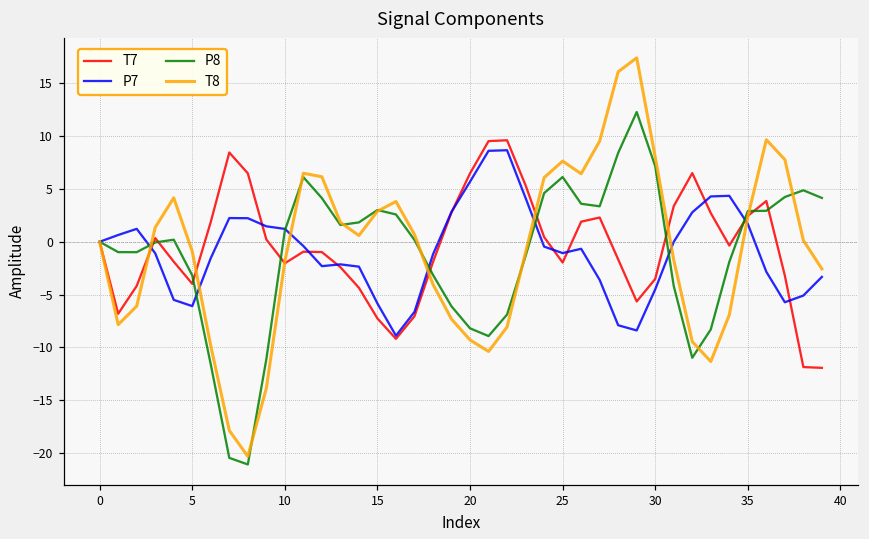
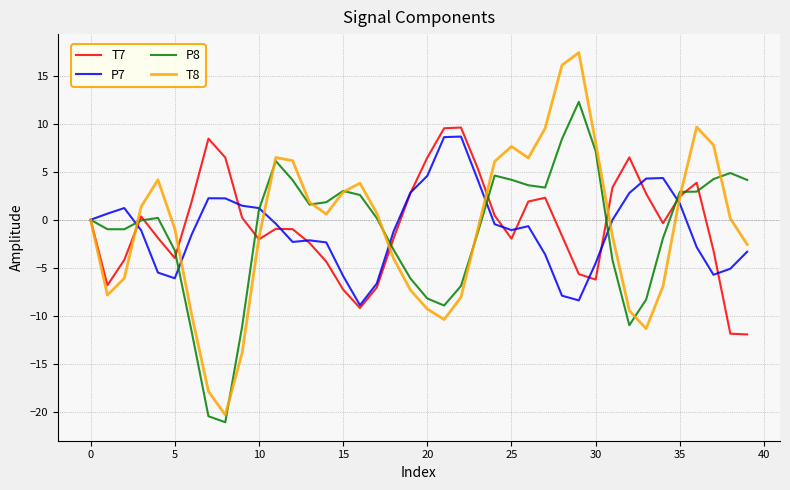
  {
    "T7": {
      "5": -4,
      "15": -7,
      "20": 6,
      "25": -2,
-     "30": -4
+     "30": -6
    },
    "P7": {
      "5": -6,
      "15": -6,
-     "20": 6,
+     "20": 5,
      "25": -1,
      "30": -5,
      "35": 2
    },
    "P8": {
      "5": -3,
      "20": -8,
-     "25": 6,
+     "25": 4,
      "30": 7,
      "35": 3
    },
    "T8": {
      "5": -1,
      "20": -9,
      "25": 8,
      "30": 8
    }
  }
